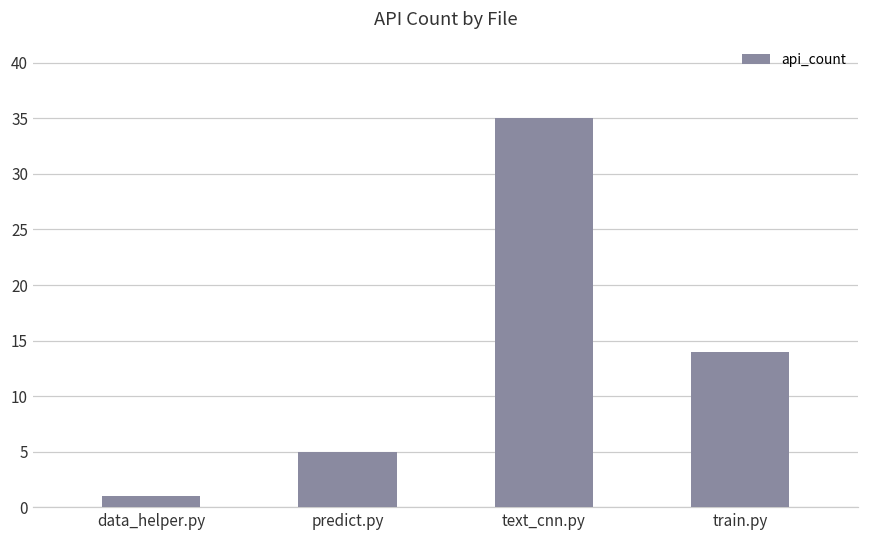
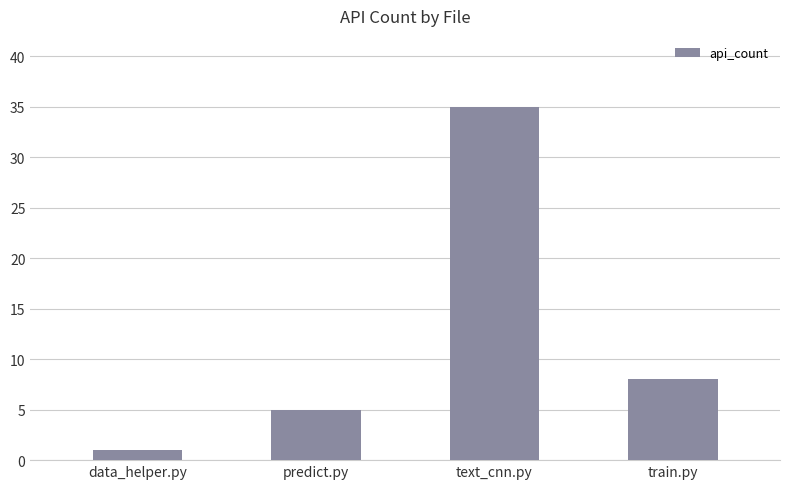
  {
    "data_helper.py": 1,
    "predict.py": 5,
    "text_cnn.py": 35,
-   "train.py": 14
+   "train.py": 8
  }
